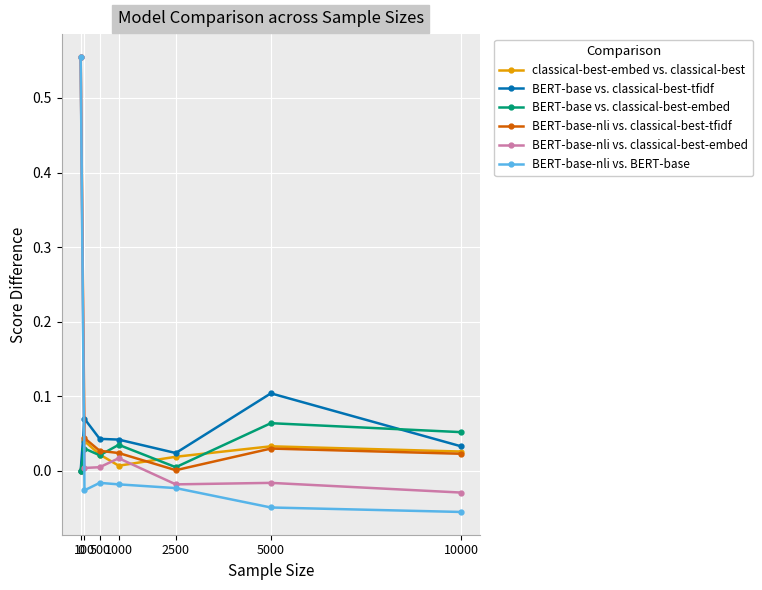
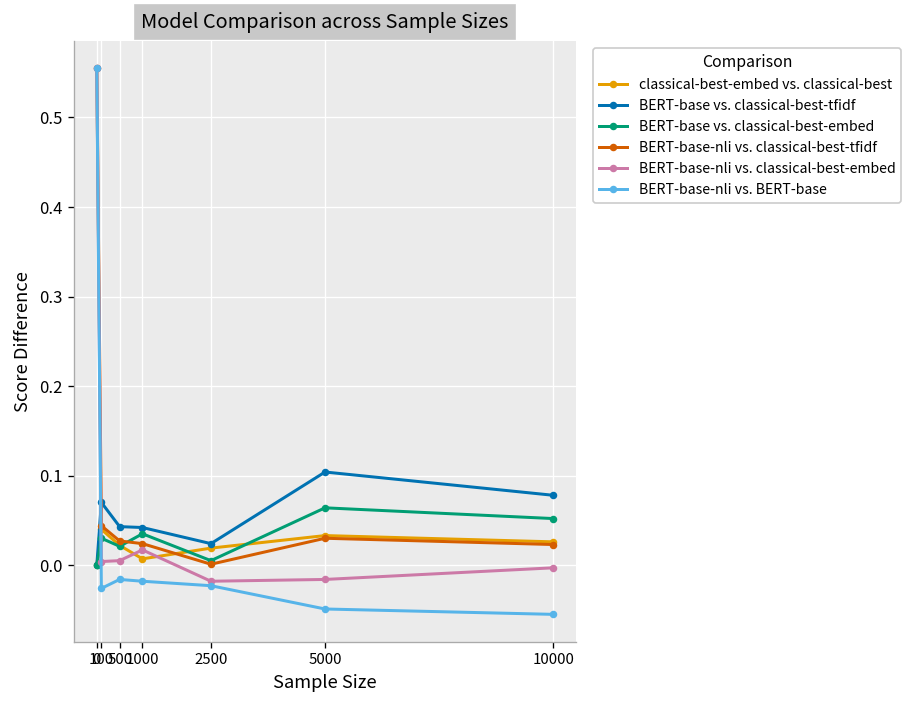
  {
    "classical-best-embed vs. classical-best": {
      "2500": 0.02
    },
    "BERT-base vs. classical-best-tfidf": {
      "2500": 0.02,
      "5000": 0.10,
-     "10000": 0.03
+     "10000": 0.08
    },
    "BERT-base vs. classical-best-embed": {
      "2500": 0.01,
      "5000": 0.06,
      "10000": 0.05
    },
    "BERT-base-nli vs. classical-best-tfidf": {
      "2500": 0.00
    },
    "BERT-base-nli vs. classical-best-embed": {
      "2500": -0.02,
      "5000": -0.02,
-     "10000": -0.03
+     "10000": 0.00
    },
    "BERT-base-nli vs. BERT-base": {
      "2500": -0.02,
      "5000": -0.05,
      "10000": -0.06
    }
  }
